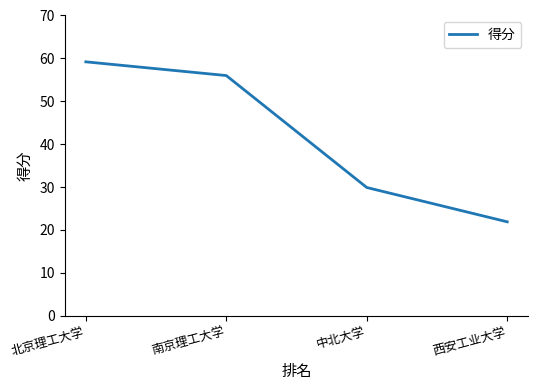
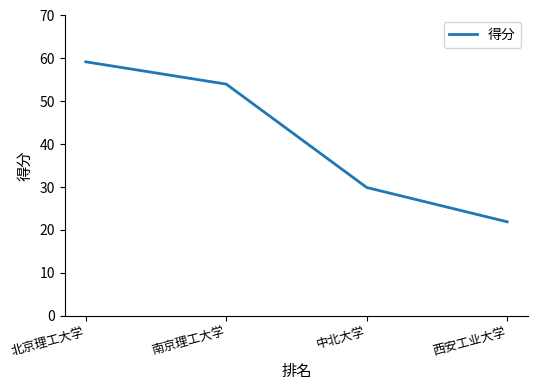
  {
    "北京理工大学": 59,
-   "南京理工大学": 56,
+   "南京理工大学": 54,
    "中北大学": 30,
    "西安工业大学": 22
  }
